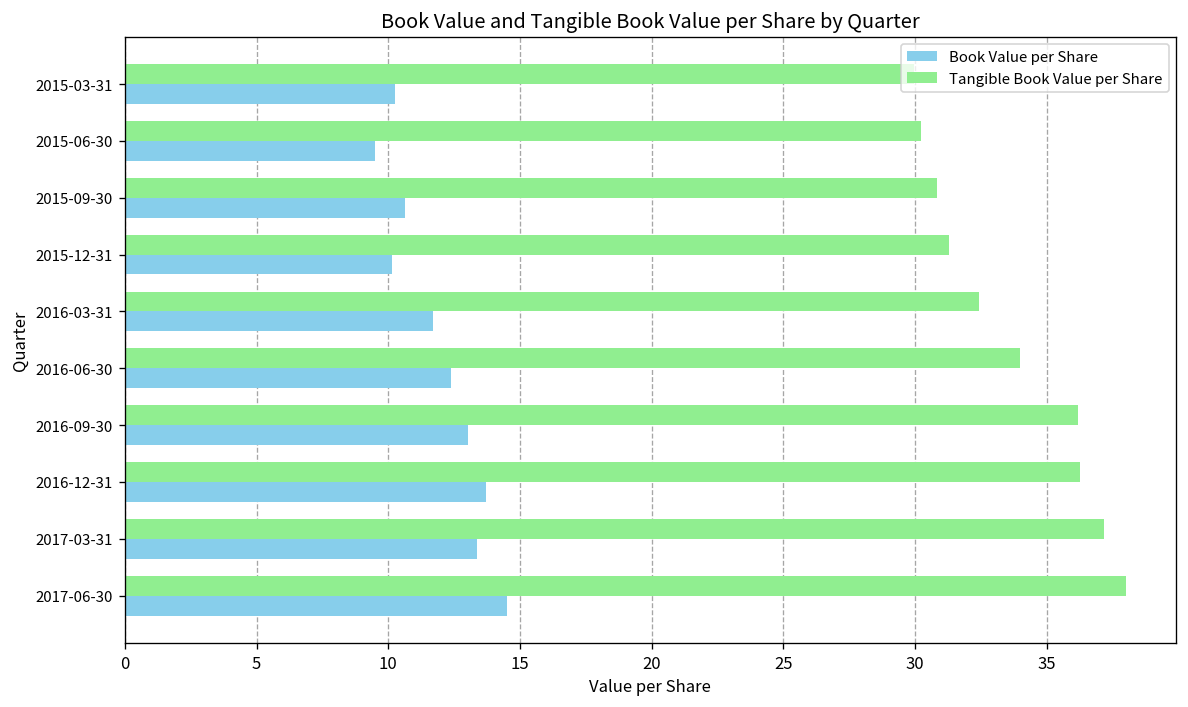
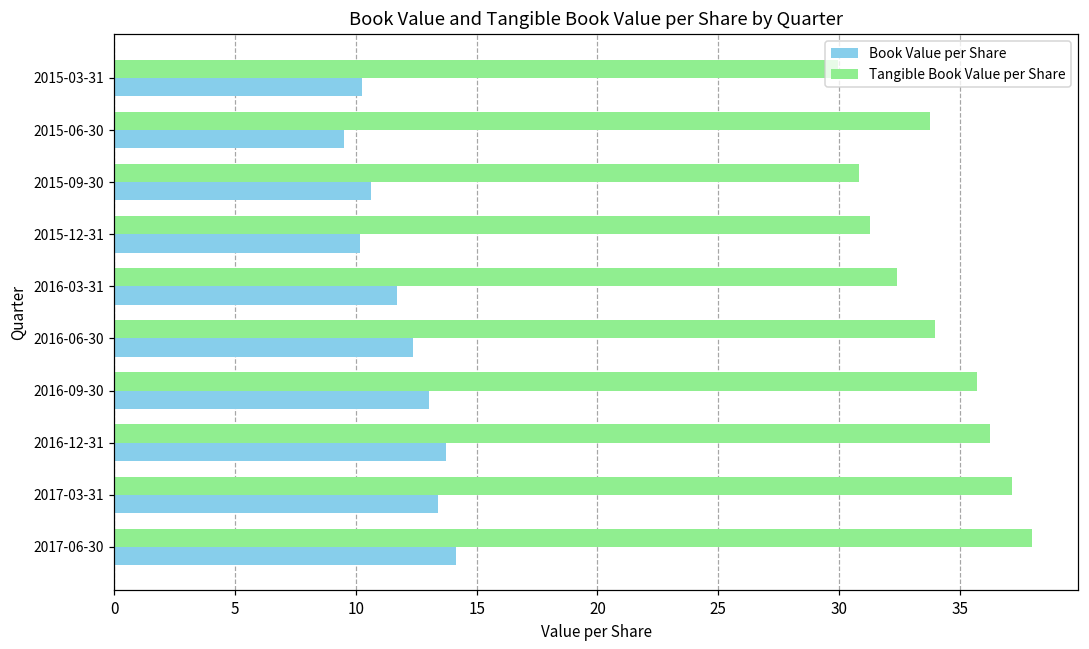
  {
    "Book Value per Share": {
      "2015-03-31": 10.2,
      "2015-06-30": 9.5,
      "2015-09-30": 10.6,
      "2015-12-31": 10.2,
      "2016-03-31": 11.7,
      "2016-06-30": 12.4,
      "2016-09-30": 13.0,
      "2016-12-31": 13.7,
      "2017-03-31": 13.4,
-     "2017-06-30": 14.5
+     "2017-06-30": 14.1
    },
    "Tangible Book Value per Share": {
-     "2015-06-30": 30.2,
+     "2015-06-30": 33.8,
      "2015-09-30": 30.8,
      "2015-12-31": 31.3,
      "2016-03-31": 32.4,
      "2016-06-30": 34.0,
-     "2016-09-30": 36.2,
+     "2016-09-30": 35.7,
      "2016-12-31": 36.3,
      "2017-03-31": 37.2,
      "2017-06-30": 38.0
    }
  }
